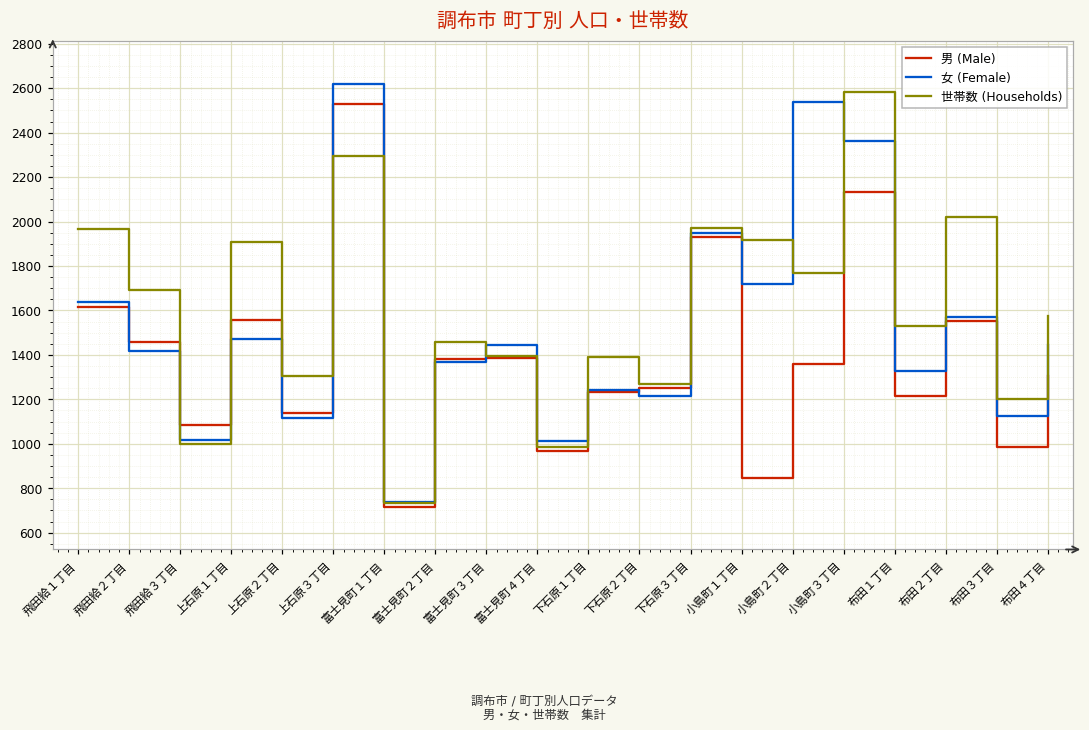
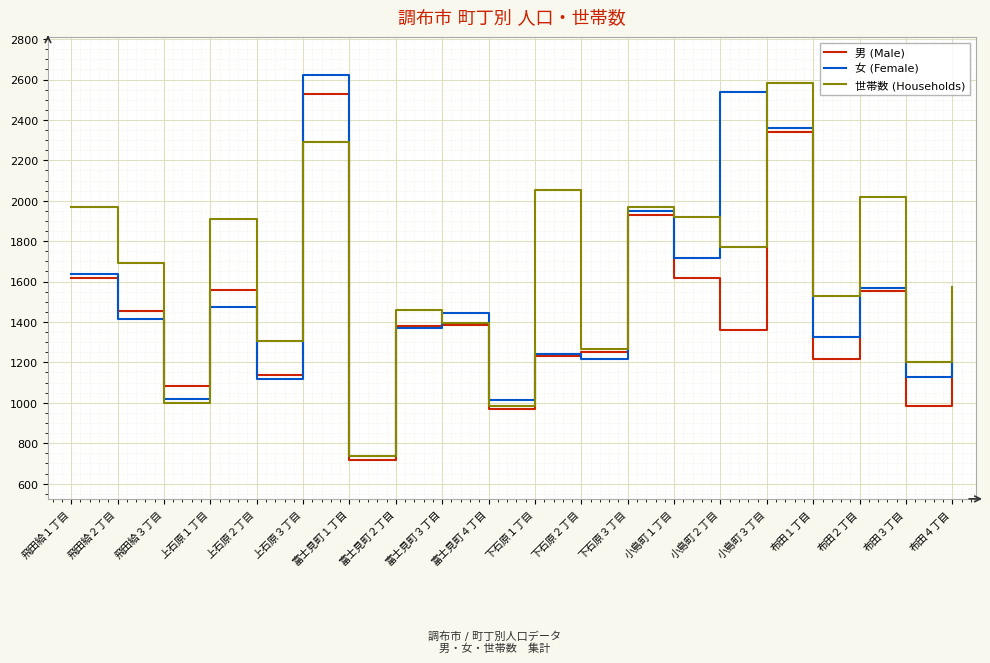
  {
    "男 (Male)": {
      "飛田給１丁目": 1620,
      "飛田給２丁目": 1460,
      "飛田給３丁目": 1080,
      "上石原１丁目": 1560,
      "上石原２丁目": 1140,
      "上石原３丁目": 2530,
      "富士見町１丁目": 720,
      "富士見町２丁目": 1380,
      "富士見町４丁目": 970,
      "下石原２丁目": 1250,
      "下石原３丁目": 1930,
-     "小島町１丁目": 850,
+     "小島町１丁目": 1620,
      "小島町２丁目": 1360,
-     "小島町３丁目": 2140,
+     "小島町３丁目": 2340,
      "布田１丁目": 1220,
      "布田２丁目": 1550,
      "布田３丁目": 980,
      "布田４丁目": 1310
    },
    "女 (Female)": {
      "飛田給１丁目": 1640,
      "飛田給２丁目": 1420,
      "飛田給３丁目": 1020,
      "上石原１丁目": 1470,
      "上石原２丁目": 1120,
      "上石原３丁目": 2620,
      "富士見町２丁目": 1370,
      "富士見町３丁目": 1450,
      "富士見町４丁目": 1010,
      "下石原２丁目": 1220,
      "下石原３丁目": 1950,
      "小島町１丁目": 1720,
      "小島町２丁目": 2540,
      "小島町３丁目": 2360,
      "布田１丁目": 1330,
      "布田２丁目": 1570,
      "布田３丁目": 1130,
      "布田４丁目": 1450
    },
    "世帯数 (Households)": {
      "飛田給１丁目": 1970,
      "飛田給２丁目": 1690,
      "飛田給３丁目": 1000,
      "上石原１丁目": 1910,
      "上石原２丁目": 1300,
      "上石原３丁目": 2290,
      "富士見町２丁目": 1460,
      "富士見町４丁目": 990,
-     "下石原１丁目": 1390,
+     "下石原１丁目": 2050,
      "下石原２丁目": 1270,
      "下石原３丁目": 1970,
      "小島町１丁目": 1920,
      "小島町２丁目": 1770,
      "小島町３丁目": 2590,
      "布田１丁目": 1530,
      "布田２丁目": 2020,
      "布田３丁目": 1200,
      "布田４丁目": 1570
    }
  }
